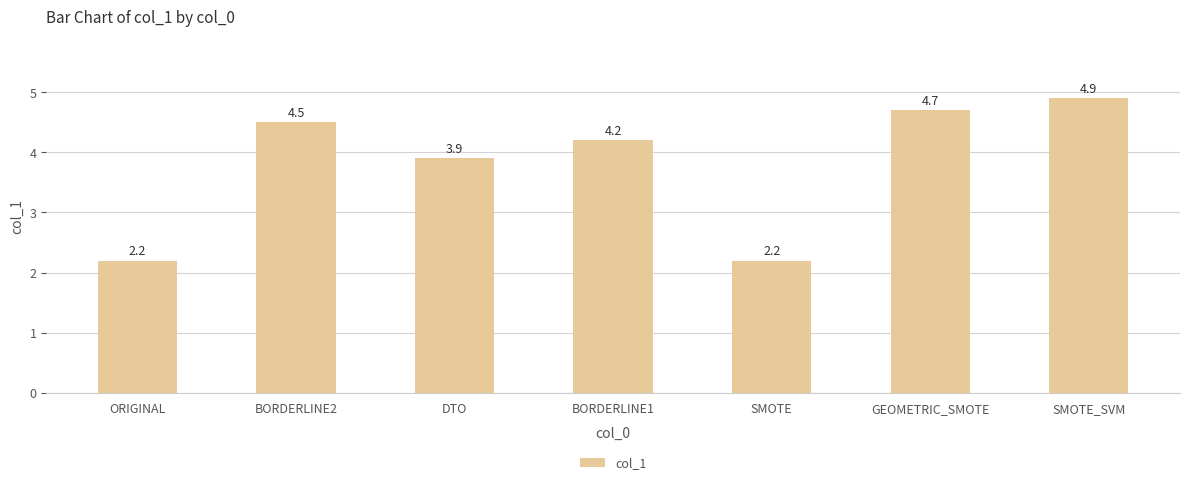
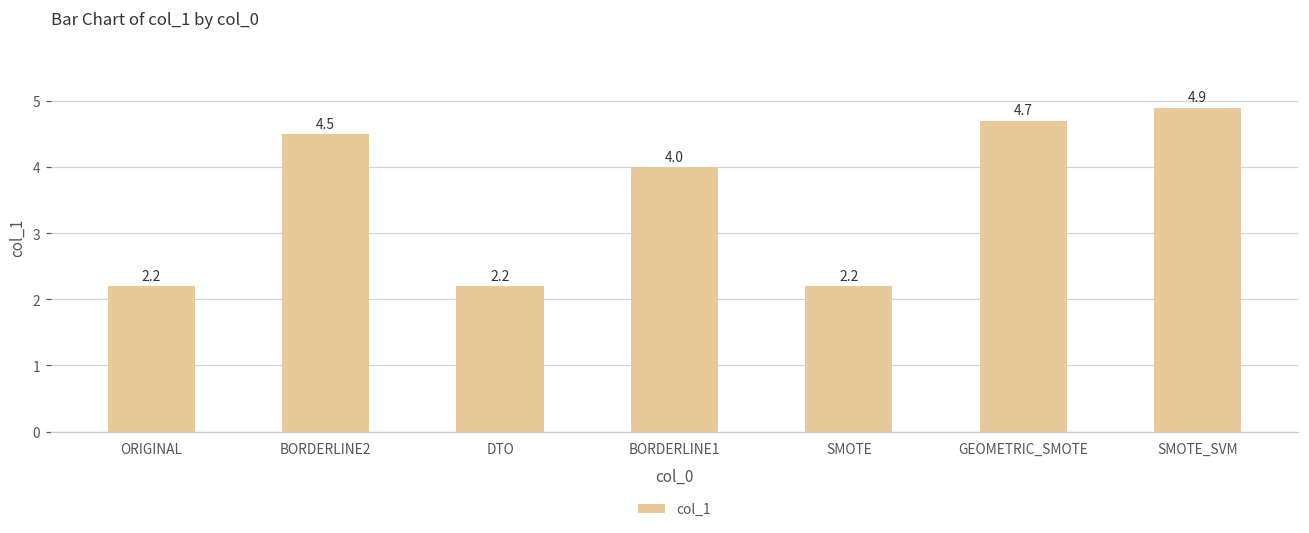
  {
    "ORIGINAL": 2.2,
    "BORDERLINE2": 4.5,
-   "DTO": 3.9,
-   "BORDERLINE1": 4.2,
+   "DTO": 2.2,
+   "BORDERLINE1": 4.0,
    "SMOTE": 2.2,
    "GEOMETRIC_SMOTE": 4.7,
    "SMOTE_SVM": 4.9
  }
